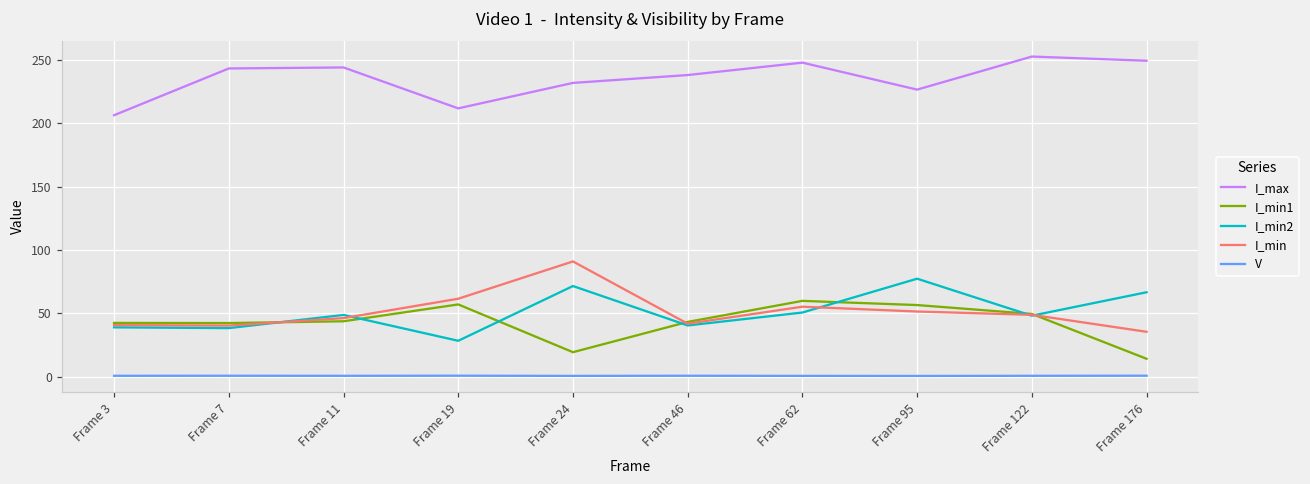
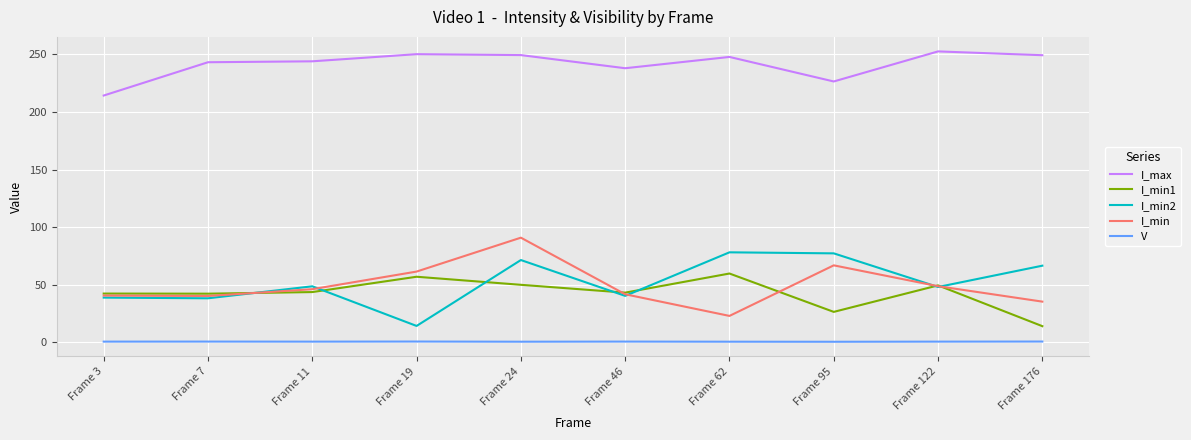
  {
    "I_max": {
-     "Frame 3": 206,
+     "Frame 3": 214,
      "Frame 7": 243,
      "Frame 11": 244,
-     "Frame 19": 212,
-     "Frame 24": 232,
+     "Frame 19": 250,
+     "Frame 24": 249,
      "Frame 46": 238,
      "Frame 62": 248,
      "Frame 95": 227,
      "Frame 122": 253,
      "Frame 176": 249
    },
    "I_min1": {
      "Frame 11": 44,
      "Frame 19": 57,
-     "Frame 24": 19,
+     "Frame 24": 50,
      "Frame 62": 60,
-     "Frame 95": 57,
+     "Frame 95": 27,
      "Frame 176": 14
    },
    "I_min2": {
      "Frame 11": 49,
-     "Frame 19": 28,
+     "Frame 19": 14,
      "Frame 24": 72,
-     "Frame 62": 51,
+     "Frame 62": 78,
      "Frame 95": 77,
      "Frame 176": 67
    },
    "I_min": {
      "Frame 11": 46,
      "Frame 19": 61,
      "Frame 24": 91,
-     "Frame 62": 55,
-     "Frame 95": 51,
+     "Frame 62": 23,
+     "Frame 95": 67,
      "Frame 176": 35
    },
    "V": {
      "Frame 3": 1,
      "Frame 7": 1,
      "Frame 11": 1,
      "Frame 19": 1,
      "Frame 24": 1,
      "Frame 46": 1,
      "Frame 62": 1,
      "Frame 95": 1,
      "Frame 122": 1,
      "Frame 176": 1
    }
  }
